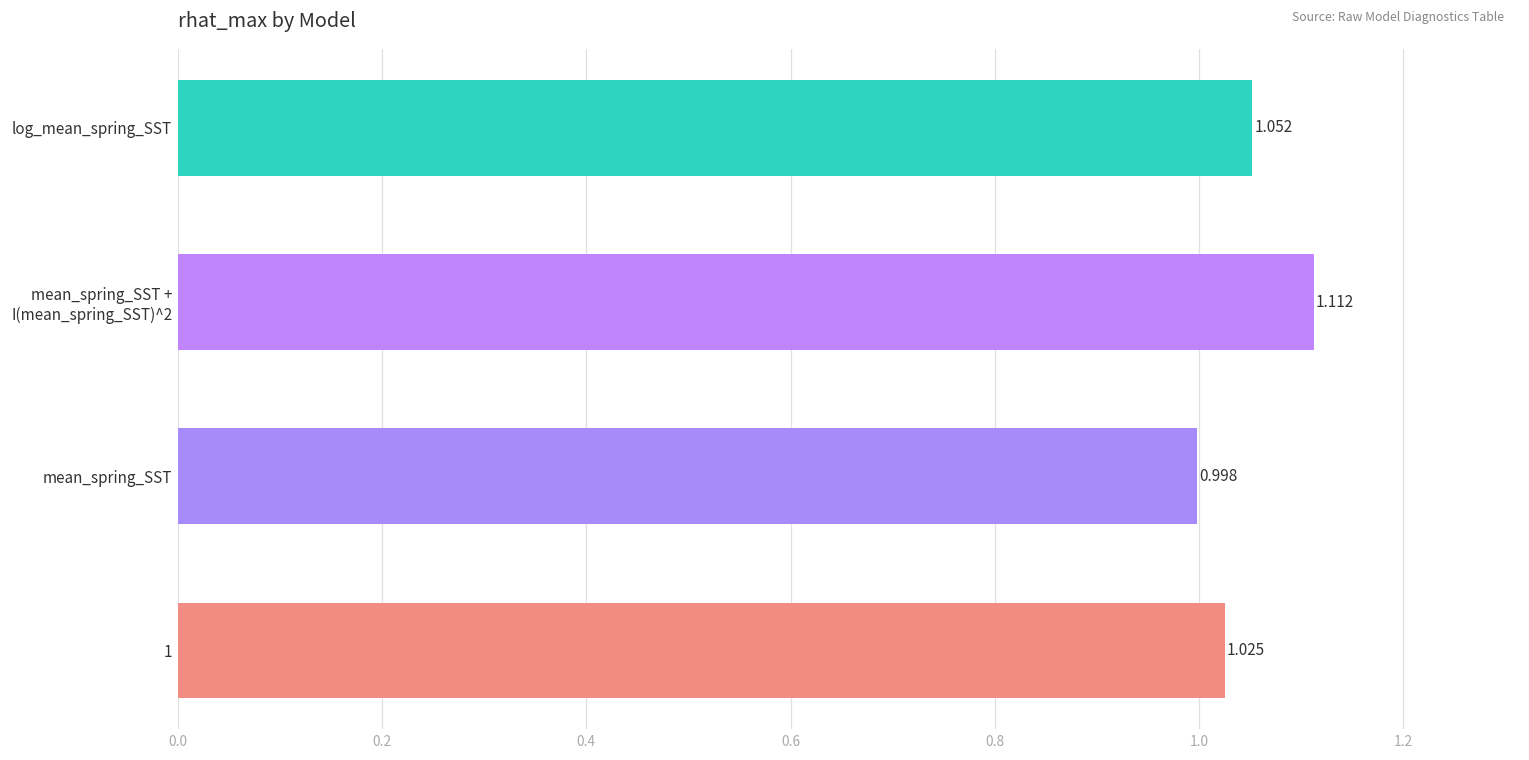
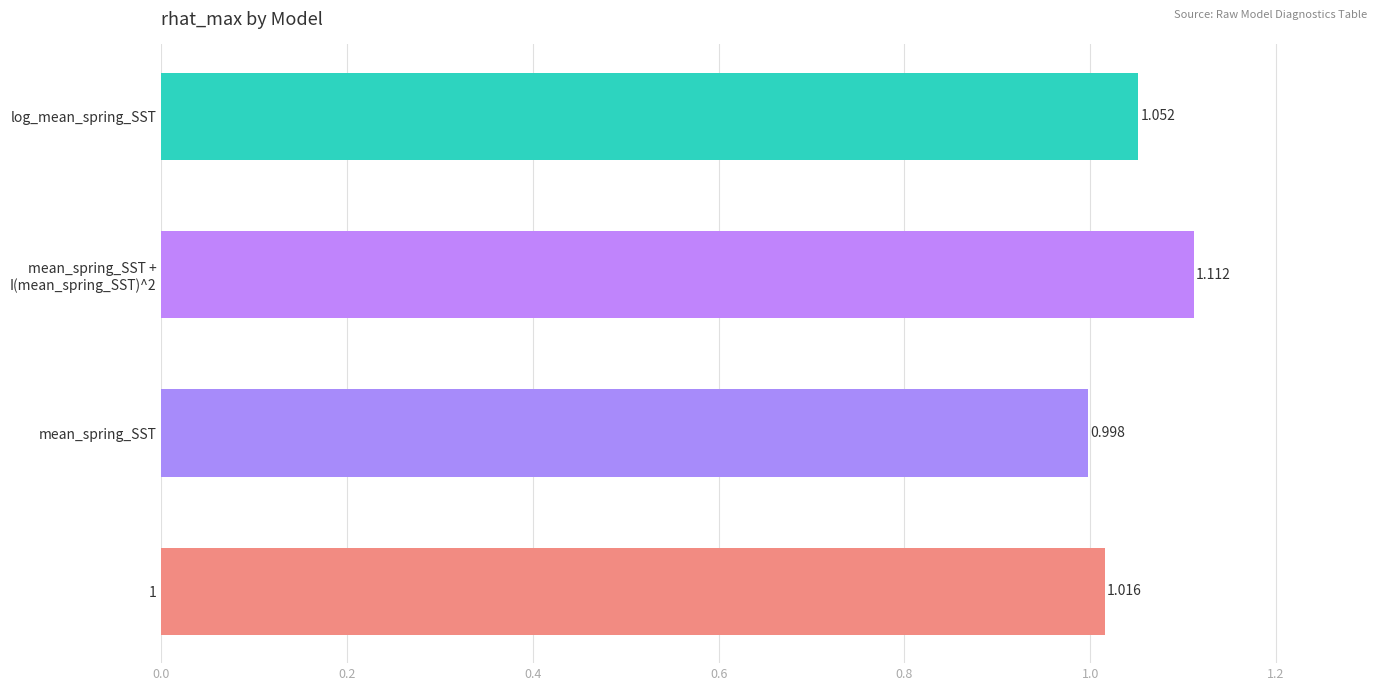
  {
    "log_mean_spring_SST": 1.052,
    "mean_spring_SST + I(mean_spring_SST)^2": 1.112,
    "mean_spring_SST": 0.998,
-   "1": 1.025
+   "1": 1.016
  }
